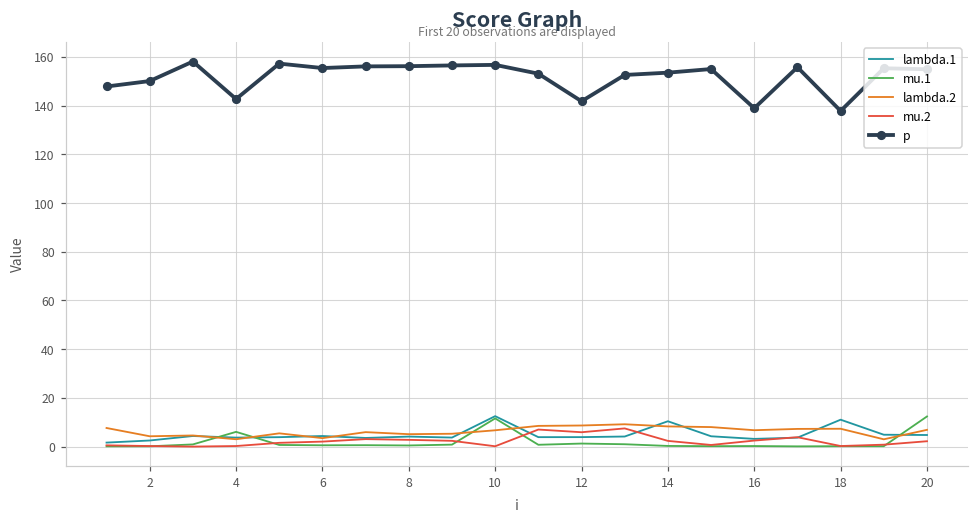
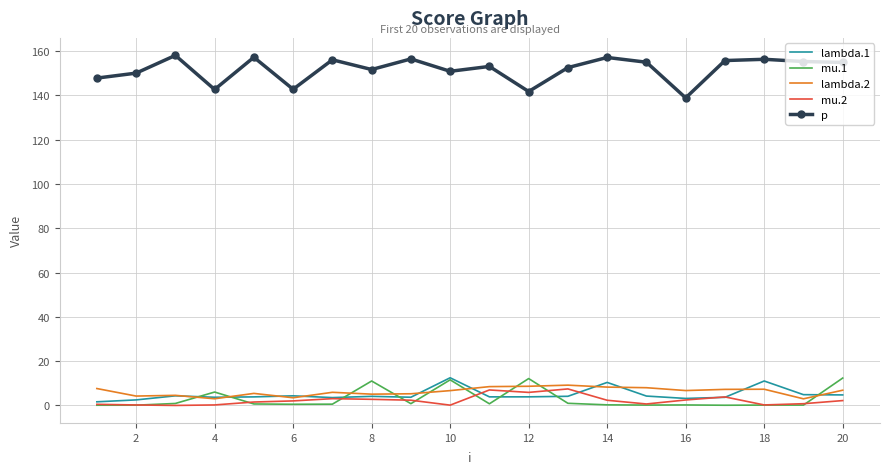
  {
    "lambda.1": {
      "2": 3,
      "12": 4,
      "14": 10,
      "18": 11,
      "20": 5
    },
    "mu.1": {
      "4": 6,
      "6": 1,
-     "8": 0,
-     "12": 1,
+     "8": 11,
+     "12": 12,
      "14": 0,
      "16": 0,
      "20": 12
    },
    "p": {
      "2": 150,
      "4": 143,
-     "6": 155,
-     "8": 156,
-     "10": 157,
+     "6": 143,
+     "8": 152,
+     "10": 151,
      "12": 142,
-     "14": 154,
+     "14": 157,
      "16": 139,
-     "18": 138
+     "18": 156
    }
  }
